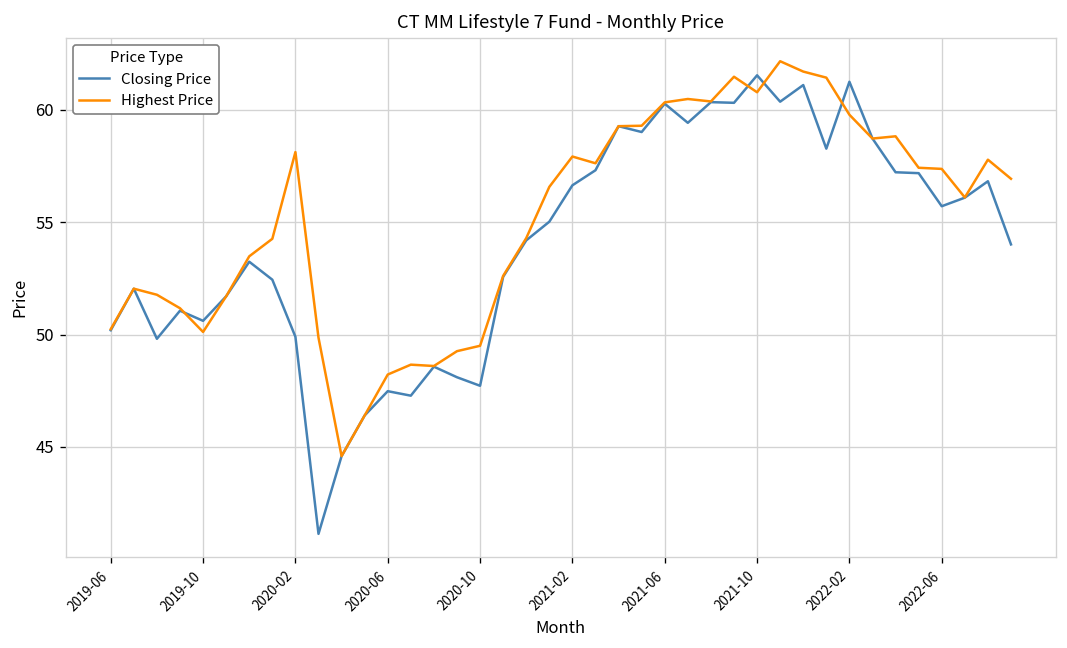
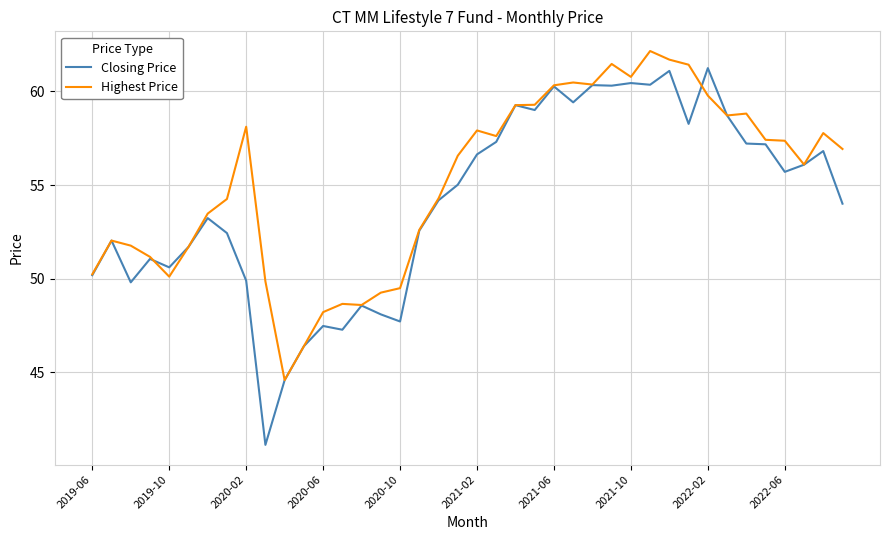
  {
    "Closing Price": {
      "2019-10": 50.6,
      "2020-02": 49.9,
      "2020-06": 47.5,
      "2020-10": 47.7,
      "2021-02": 56.6,
-     "2021-10": 61.5,
+     "2021-10": 60.5,
      "2022-02": 61.2,
      "2022-06": 55.7
    },
    "Highest Price": {
      "2019-10": 50.1,
      "2020-02": 58.1,
      "2020-06": 48.2,
      "2020-10": 49.5,
      "2021-02": 57.9,
      "2021-10": 60.8,
      "2022-02": 59.8,
      "2022-06": 57.4
    }
  }
